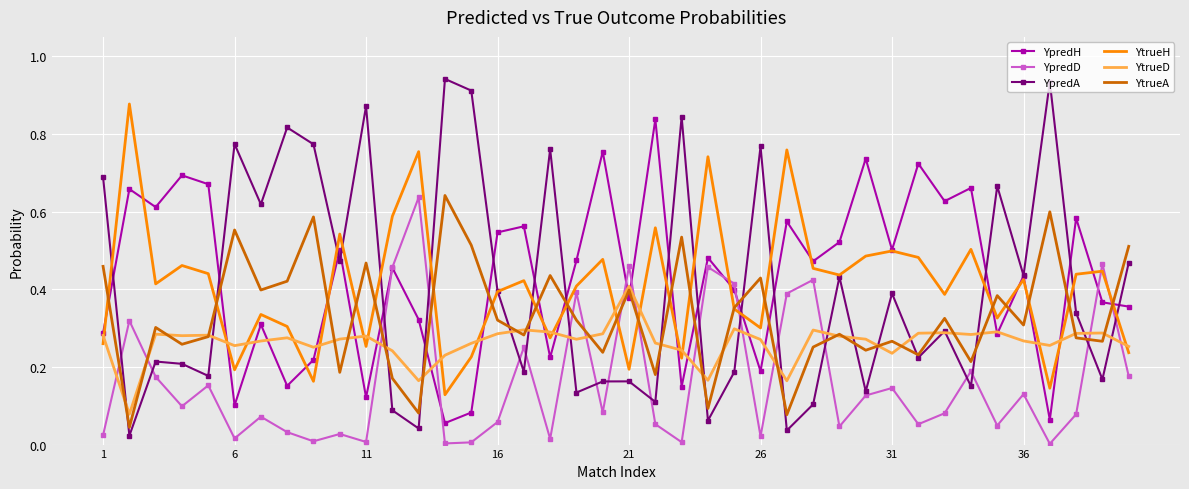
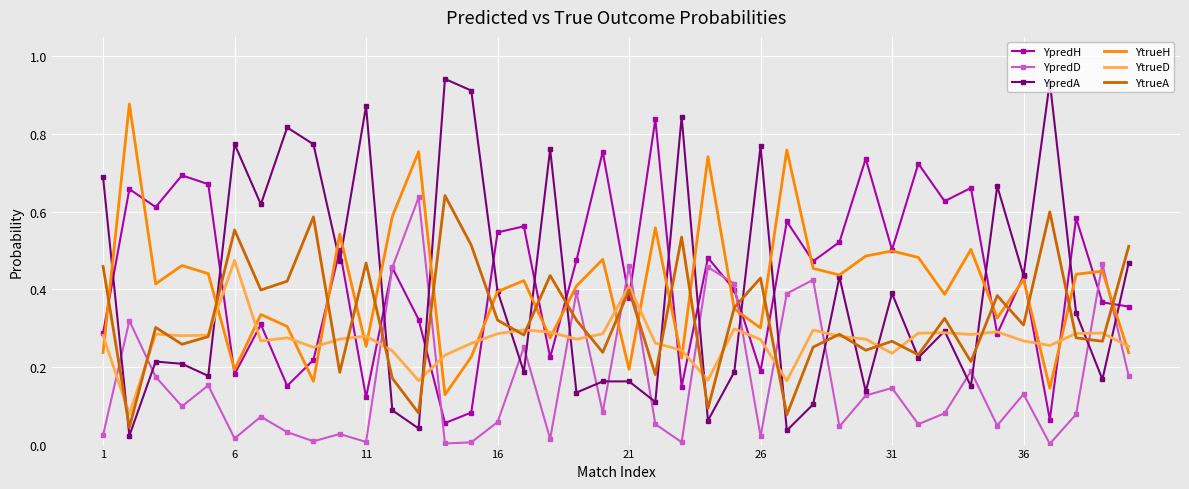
  {
    "YpredH": {
-     "6": 0.10,
+     "6": 0.18,
      "11": 0.12,
      "16": 0.55,
      "21": 0.38,
      "26": 0.19
    },
    "YpredD": {
      "1": 0.02,
      "6": 0.02,
      "11": 0.01,
      "16": 0.06,
      "21": 0.46,
      "26": 0.02,
      "31": 0.15,
      "36": 0.13
    },
    "YpredA": {
      "1": 0.69,
      "6": 0.77,
      "11": 0.87,
      "21": 0.16,
      "26": 0.77,
      "31": 0.39
    },
    "YtrueH": {
-     "1": 0.26,
+     "1": 0.24,
      "6": 0.19,
      "11": 0.25,
      "21": 0.19,
      "26": 0.30,
      "36": 0.43
    },
    "YtrueD": {
-     "6": 0.25,
+     "6": 0.47,
      "11": 0.28,
      "16": 0.29,
      "21": 0.41,
      "26": 0.27,
      "31": 0.24,
      "36": 0.27
    },
    "YtrueA": {
      "1": 0.46,
      "6": 0.55,
      "11": 0.47,
      "16": 0.32,
      "21": 0.40,
      "26": 0.43,
      "31": 0.27,
      "36": 0.31
    }
  }
